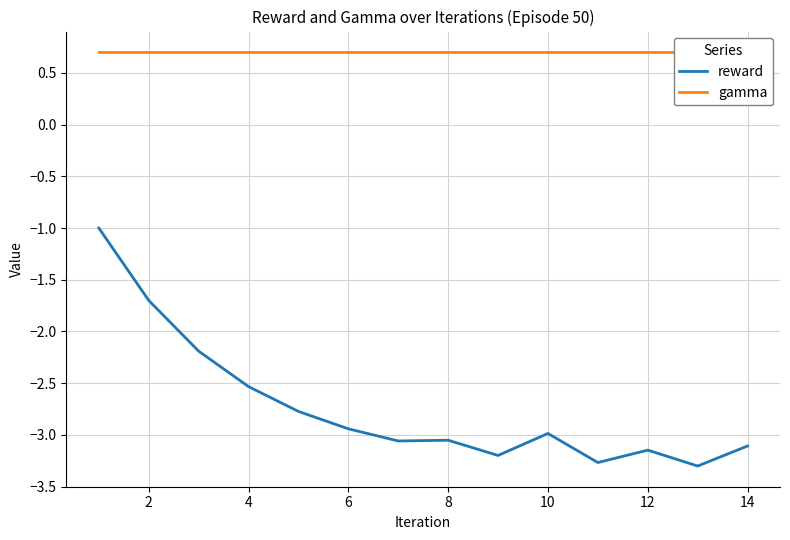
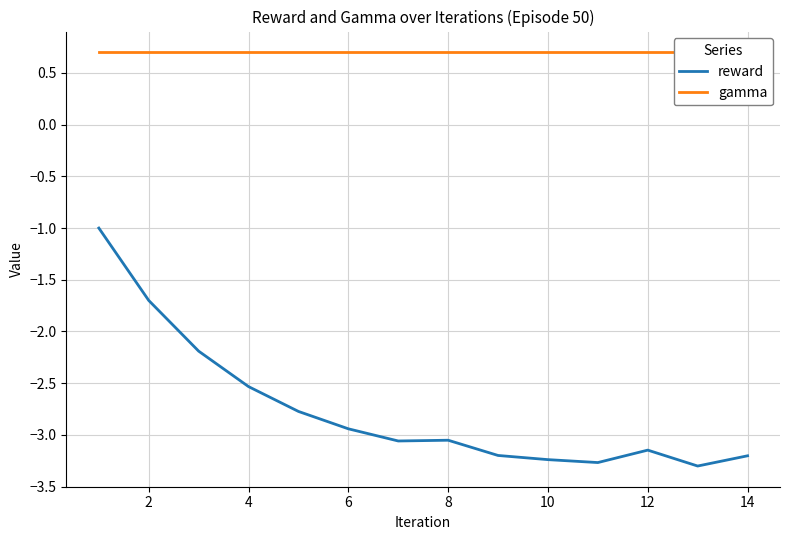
  {
    "reward": {
      "2": -1.70,
      "4": -2.53,
      "6": -2.94,
      "8": -3.05,
-     "10": -2.99,
+     "10": -3.24,
      "12": -3.15,
-     "14": -3.11
+     "14": -3.20
    },
    "gamma": {
      "2": 0.70,
      "4": 0.70,
      "6": 0.70,
      "8": 0.70,
      "10": 0.70,
      "12": 0.70
    }
  }
